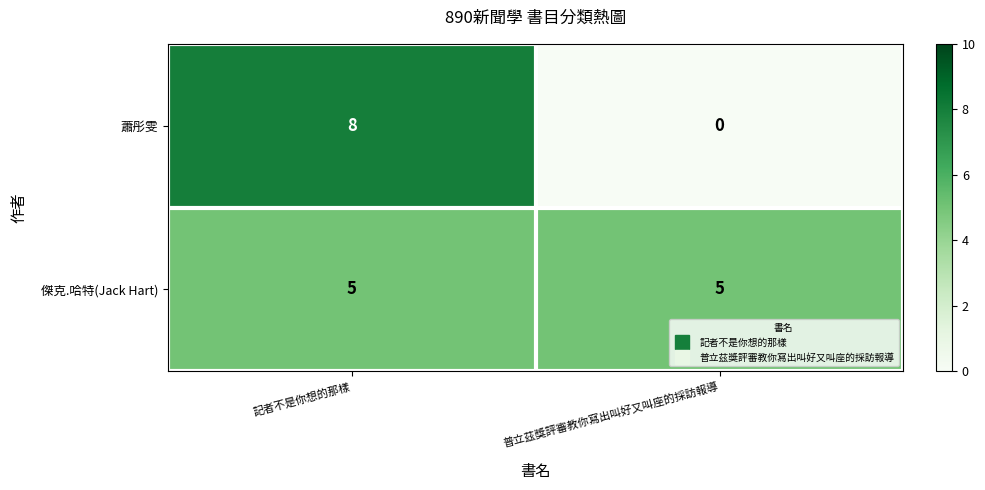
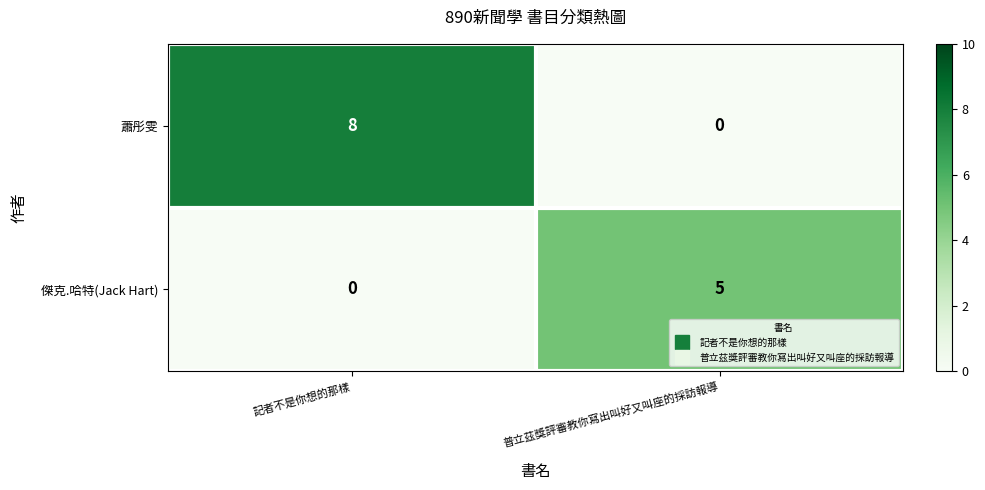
  {
    "蕭彤雯": {
      "記者不是你想的那樣": 8,
      "普立茲獎評審教你寫出叫好又叫座的採訪報導": 0
    },
    "傑克.哈特(Jack Hart)": {
-     "記者不是你想的那樣": 5,
+     "記者不是你想的那樣": 0,
      "普立茲獎評審教你寫出叫好又叫座的採訪報導": 5
    }
  }
